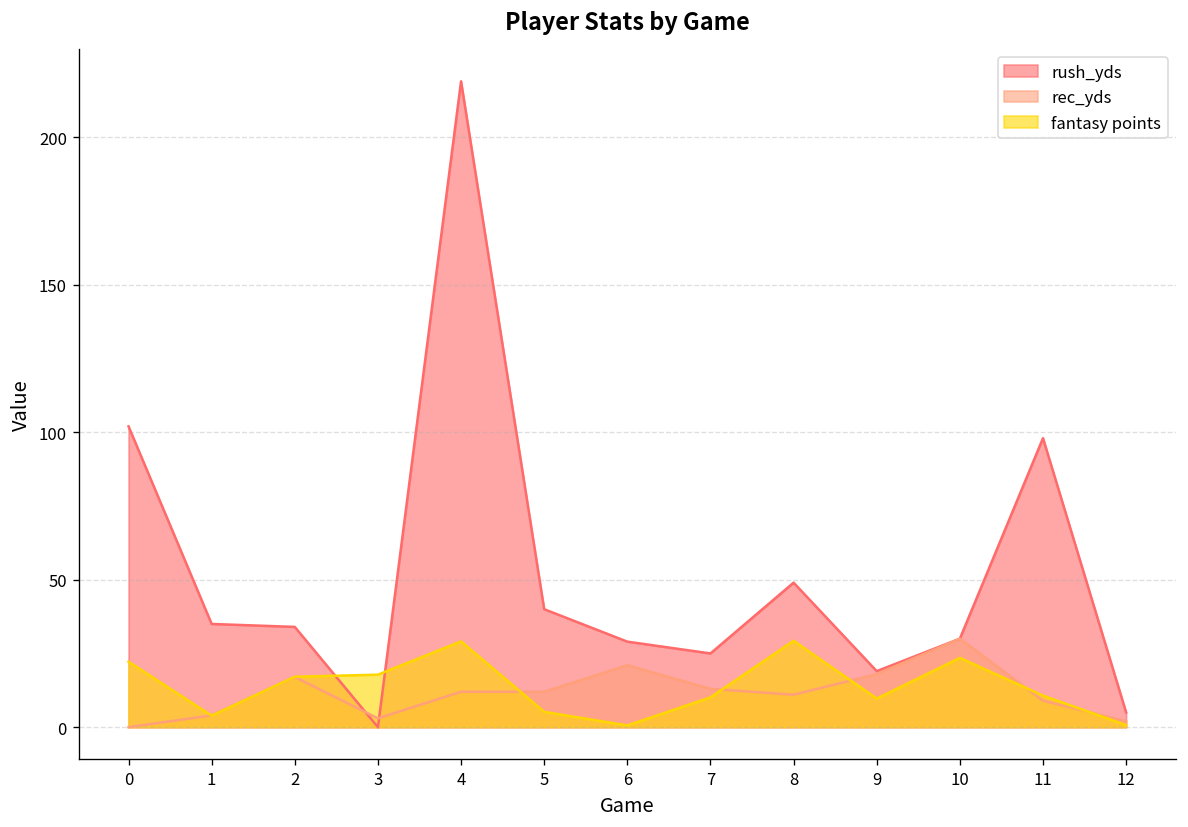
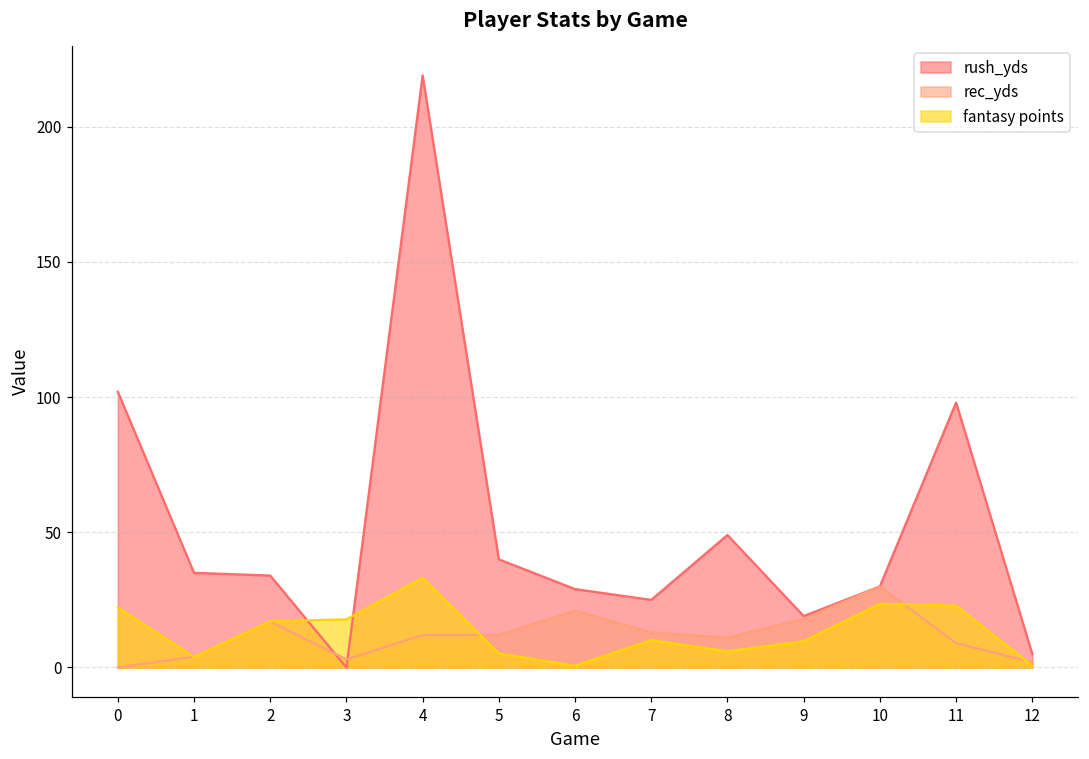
  {
    "fantasy points": {
      "0": 22,
      "3": 18,
-     "4": 29,
+     "4": 33,
      "5": 5,
      "6": 1,
      "7": 10,
-     "8": 29,
+     "8": 6,
      "9": 10,
      "10": 24,
-     "11": 11,
+     "11": 23,
      "12": 1
    }
  }
